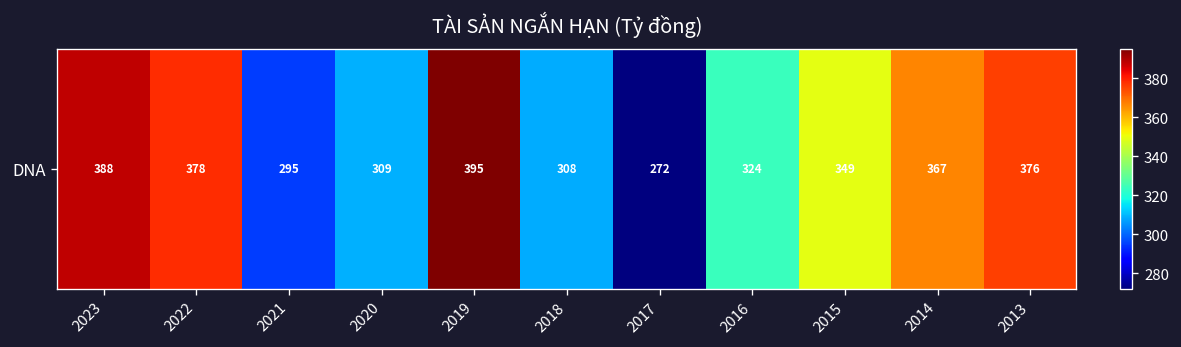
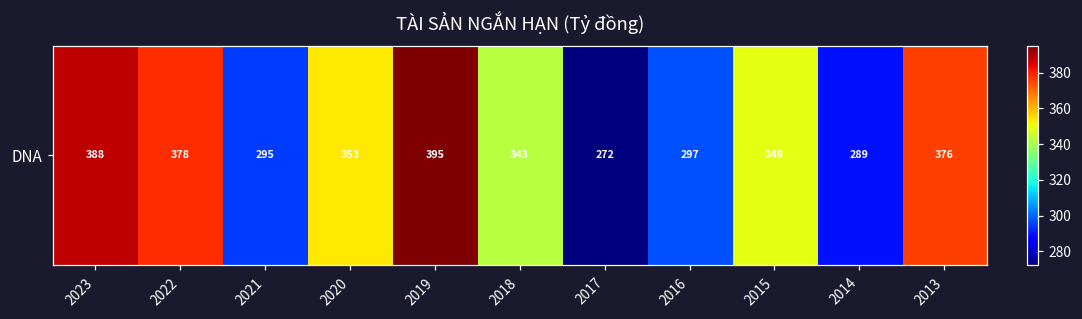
  {
    "DNA": {
      "2023": 388,
      "2022": 378,
      "2021": 295,
-     "2020": 309,
+     "2020": 353,
      "2019": 395,
-     "2018": 308,
+     "2018": 343,
      "2017": 272,
-     "2016": 324,
+     "2016": 297,
      "2015": 349,
-     "2014": 367,
+     "2014": 289,
      "2013": 376
    }
  }
